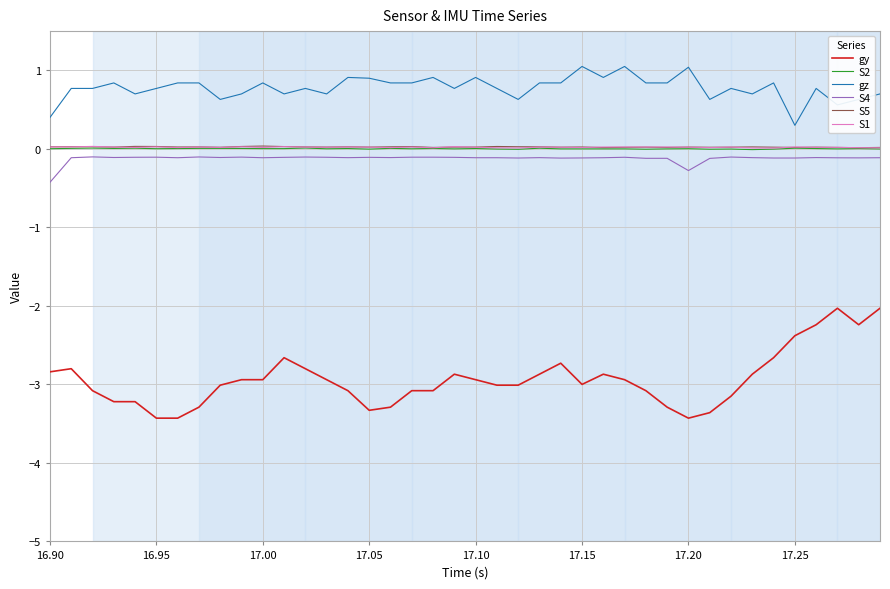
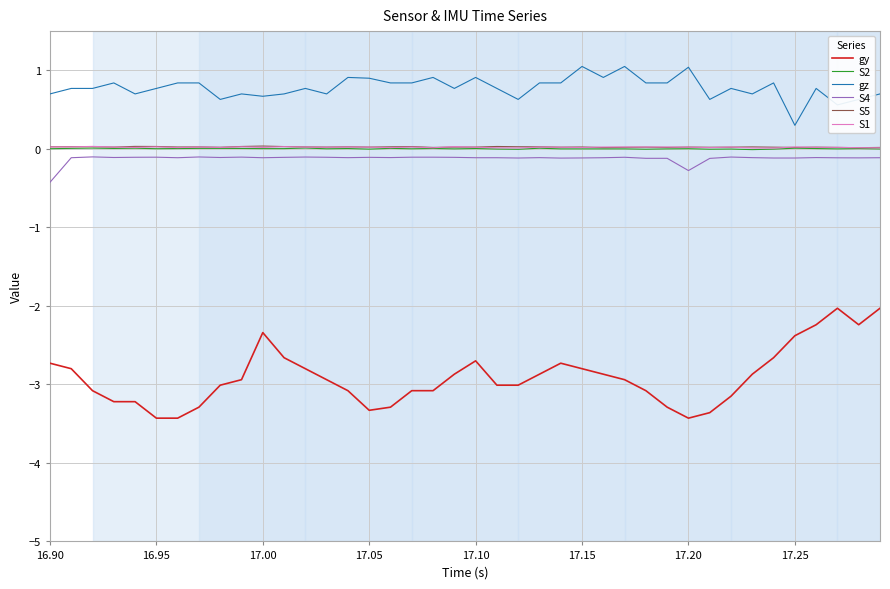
  {
    "gy": {
-     "16.90": -2.8,
+     "16.90": -2.7,
      "16.95": -3.4,
-     "17.00": -2.9,
+     "17.00": -2.3,
      "17.05": -3.3,
-     "17.10": -2.9,
-     "17.15": -3.0,
+     "17.10": -2.7,
+     "17.15": -2.8,
      "17.20": -3.4,
      "17.25": -2.4
    },
    "gz": {
-     "16.90": 0.4,
+     "16.90": 0.7,
      "16.95": 0.8,
-     "17.00": 0.8,
+     "17.00": 0.7,
      "17.05": 0.9,
      "17.10": 0.9,
      "17.15": 1.1,
      "17.20": 1.0,
      "17.25": 0.3
    },
    "S4": {
      "16.90": -0.4,
      "16.95": -0.1,
      "17.00": -0.1,
      "17.05": -0.1,
      "17.10": -0.1,
      "17.15": -0.1,
      "17.20": -0.3,
      "17.25": -0.1
    }
  }
